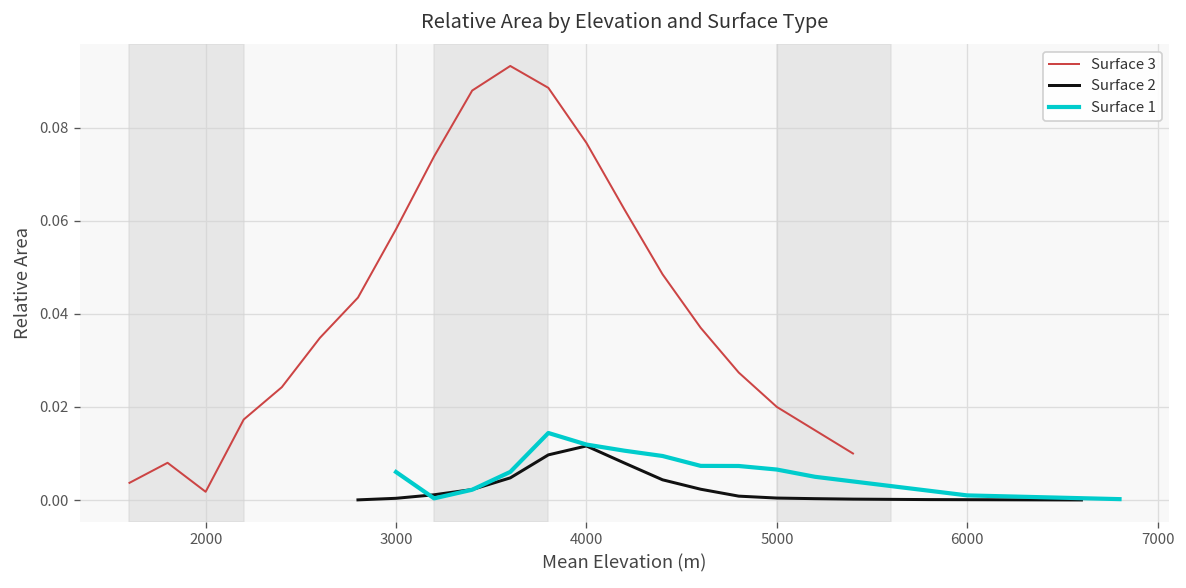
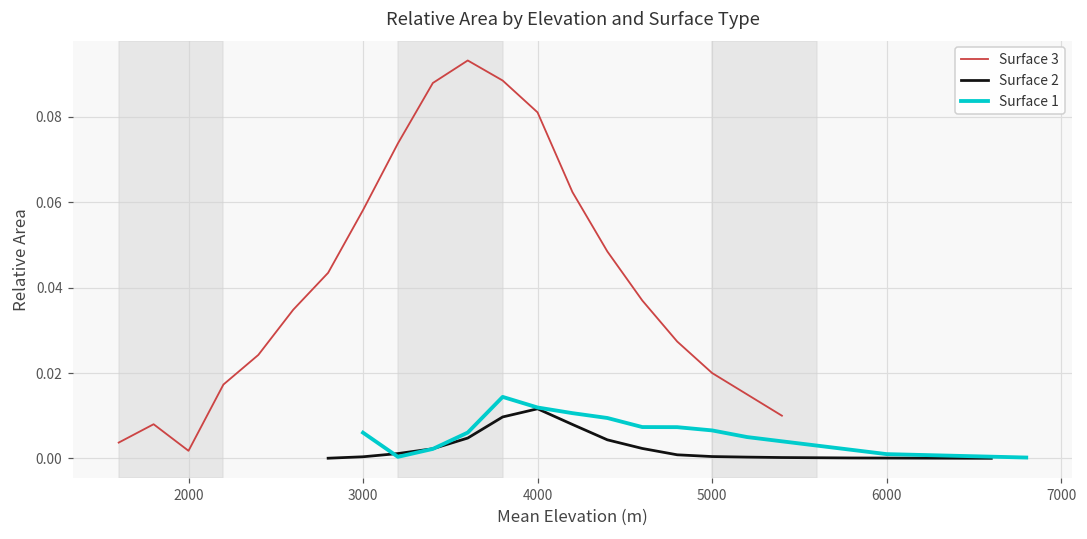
  {
    "Surface 3": {
      "2000": 0.002,
      "3000": 0.058,
-     "4000": 0.077,
+     "4000": 0.081,
      "5000": 0.020
    },
    "Surface 2": {
      "3000": 0.000,
      "5000": 0.000,
      "6000": 0.000
    },
    "Surface 1": {
      "3000": 0.006,
      "5000": 0.007,
      "6000": 0.001
    }
  }
